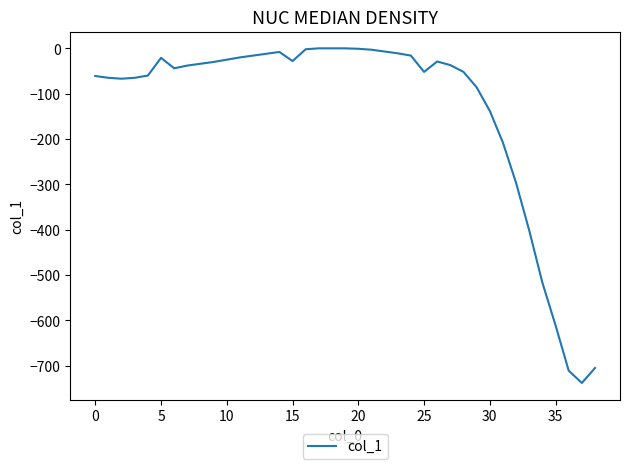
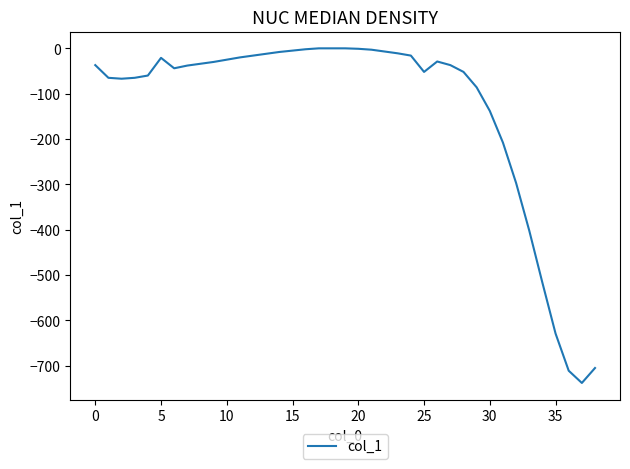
  {
-   "0": -60,
+   "0": -40,
    "5": -20,
    "10": -30,
-   "15": -30,
+   "15": -10,
    "20": 0,
    "25": -50,
    "30": -140,
-   "35": -610
+   "35": -630
  }
